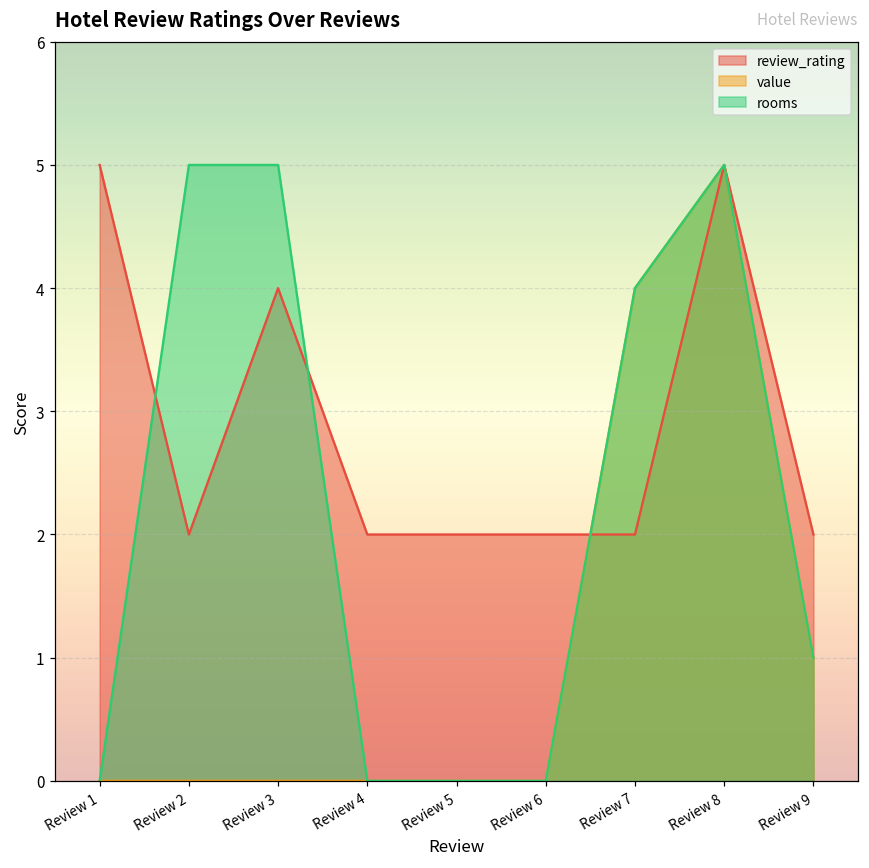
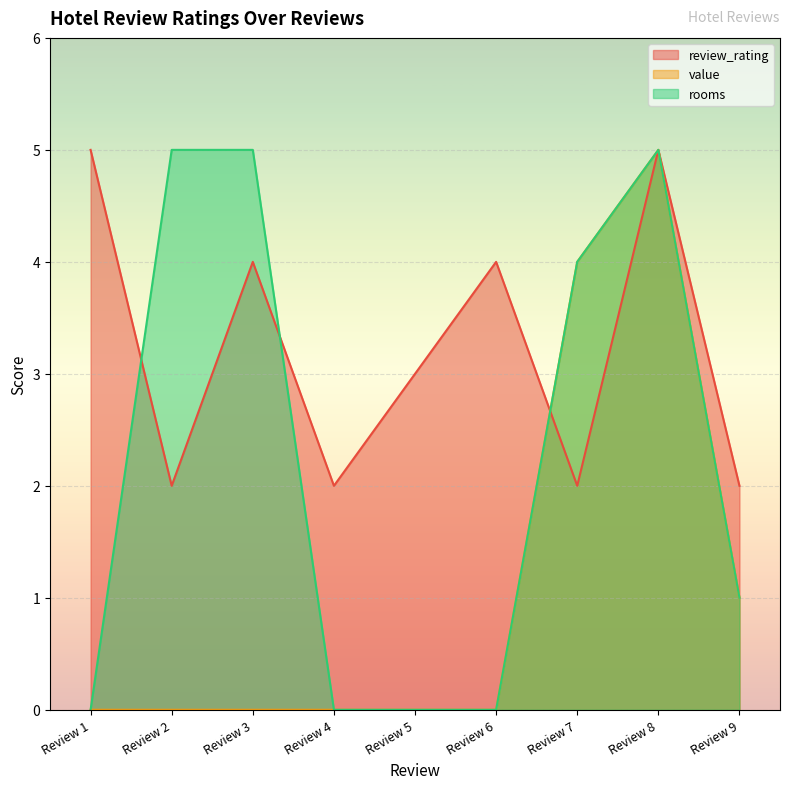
  {
    "review_rating": {
      "Review 1": 5,
      "Review 2": 2,
      "Review 3": 4,
      "Review 4": 2,
-     "Review 5": 2,
-     "Review 6": 2,
+     "Review 5": 3,
+     "Review 6": 4,
      "Review 7": 2,
      "Review 9": 2
    },
    "value": {
      "Review 2": 0,
      "Review 3": 0
    },
    "rooms": {
      "Review 2": 5,
      "Review 3": 5
    }
  }
